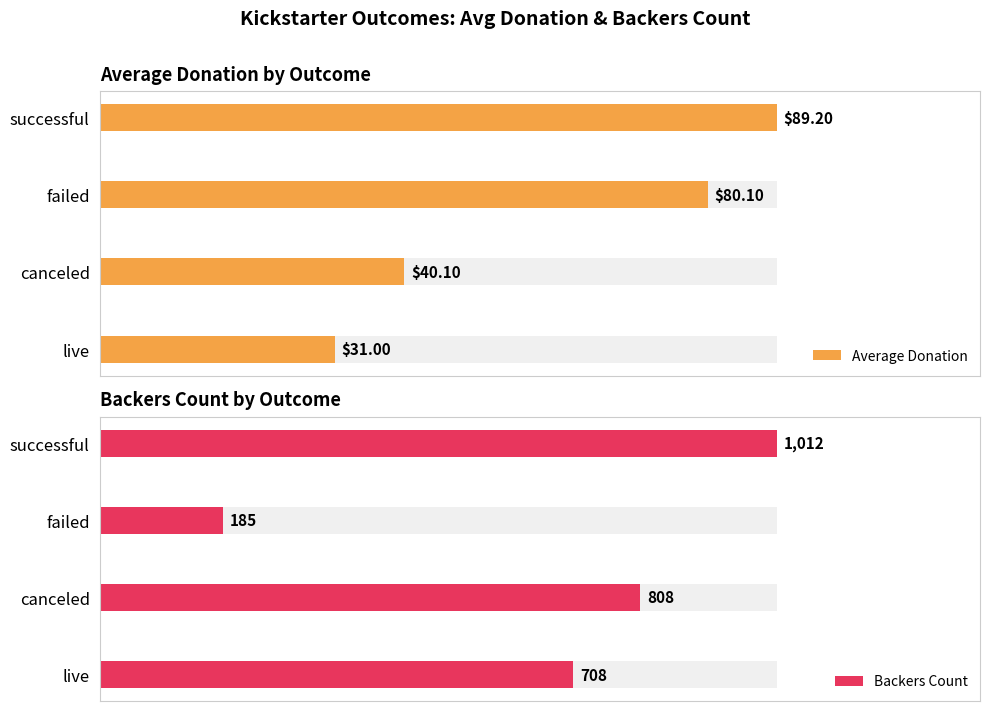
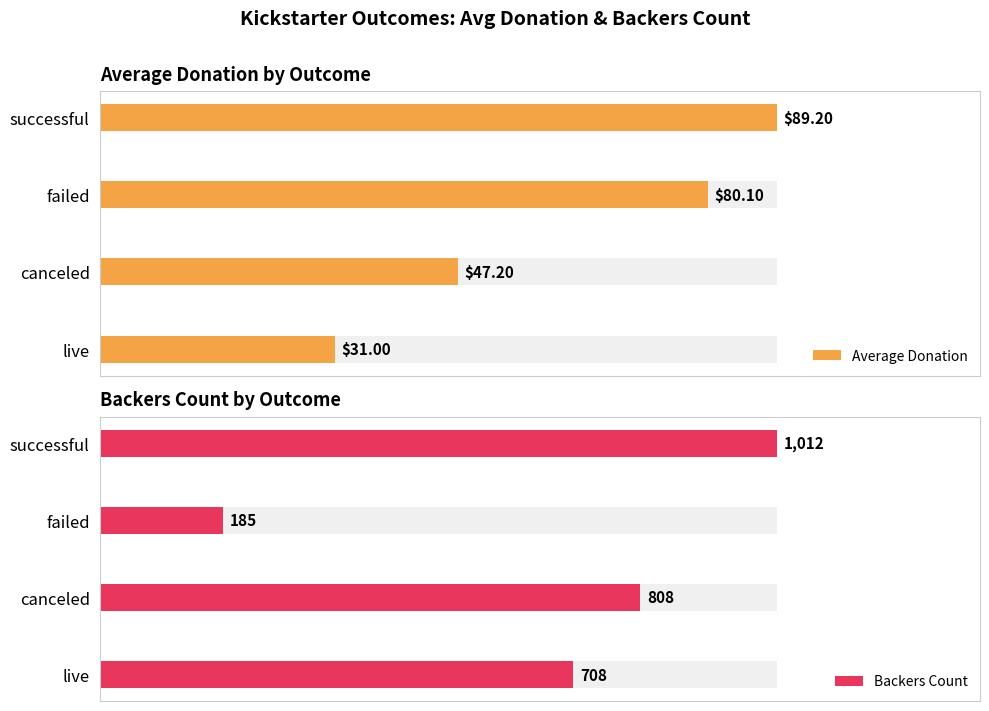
  {
    "Average Donation by Outcome": {
      "Average Donation": {
-       "canceled": "$40.10"
+       "canceled": "$47.20"
      }
    }
  }
